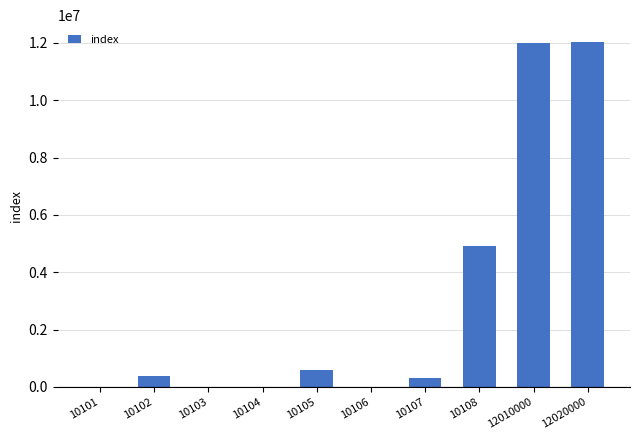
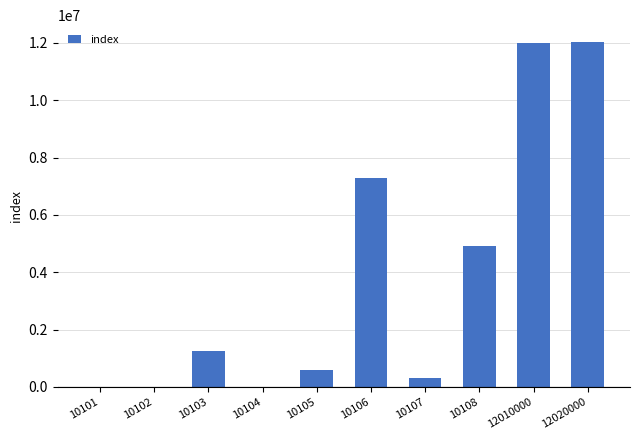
  {
-   "10102": 400000,
-   "10103": 0,
+   "10102": 0,
+   "10103": 1300000,
    "10105": 600000,
-   "10106": 0,
+   "10106": 7300000,
    "10107": 300000,
    "10108": 4900000,
    "12010000": 12000000,
    "12020000": 12000000
  }
